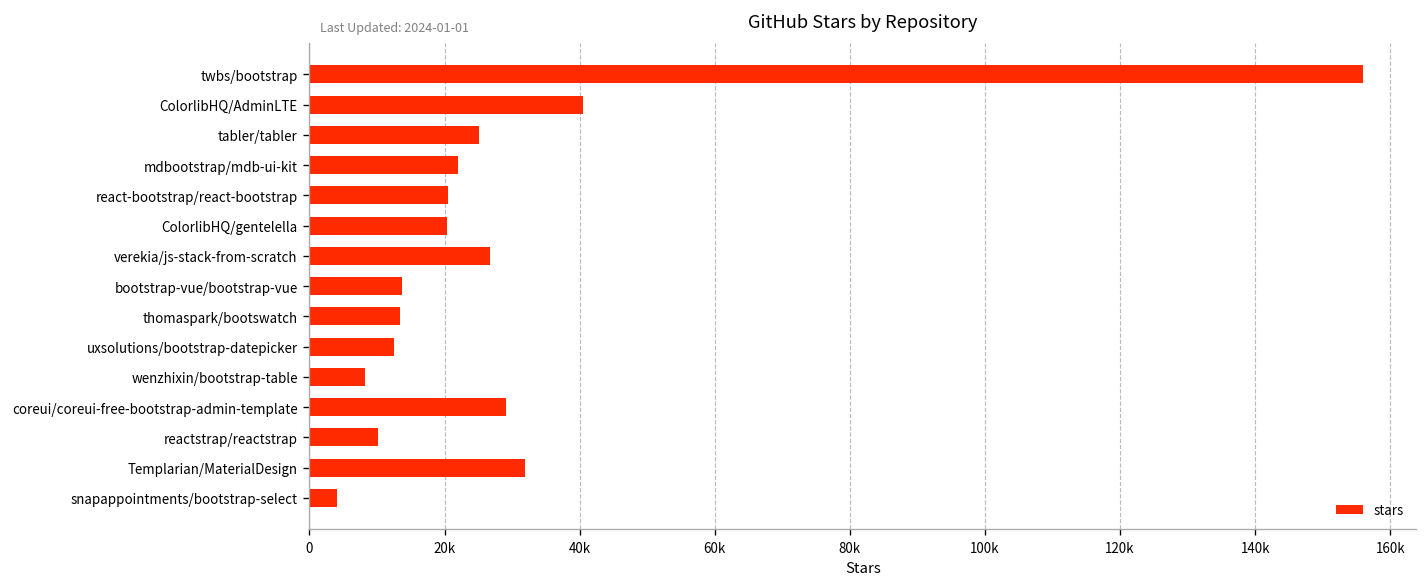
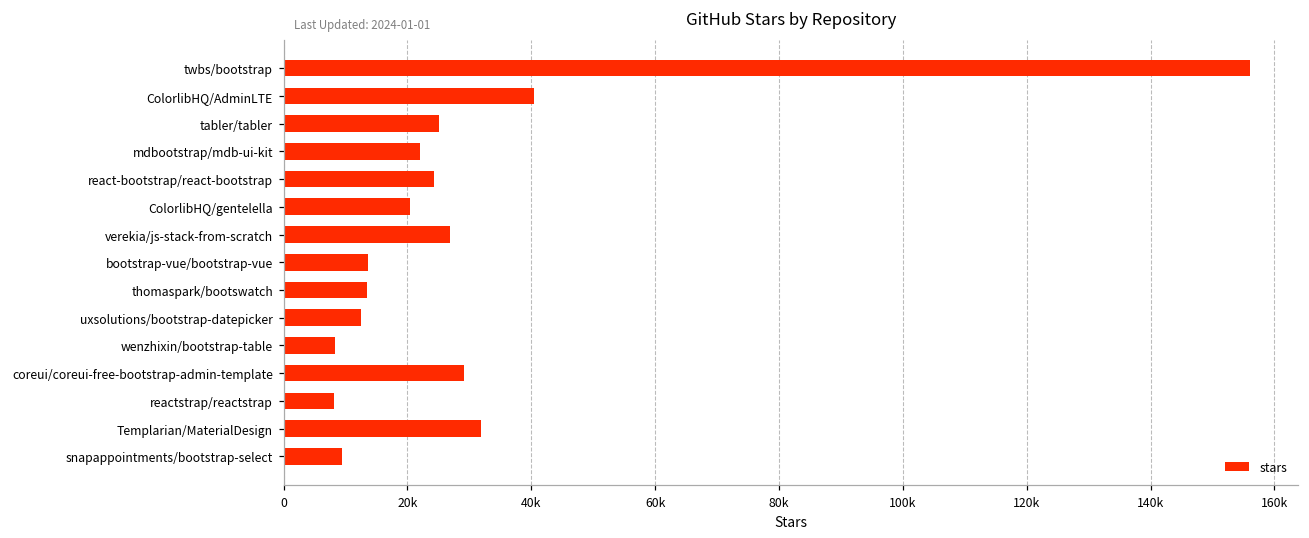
  {
    "twbs/bootstrap": 156000,
    "ColorlibHQ/AdminLTE": 41000,
    "tabler/tabler": 25000,
    "mdbootstrap/mdb-ui-kit": 22000,
-   "react-bootstrap/react-bootstrap": 21000,
+   "react-bootstrap/react-bootstrap": 24000,
    "ColorlibHQ/gentelella": 20000,
    "verekia/js-stack-from-scratch": 27000,
    "bootstrap-vue/bootstrap-vue": 14000,
    "thomaspark/bootswatch": 13000,
    "uxsolutions/bootstrap-datepicker": 13000,
    "wenzhixin/bootstrap-table": 8000,
    "coreui/coreui-free-bootstrap-admin-template": 29000,
-   "reactstrap/reactstrap": 10000,
+   "reactstrap/reactstrap": 8000,
    "Templarian/MaterialDesign": 32000,
-   "snapappointments/bootstrap-select": 4000
+   "snapappointments/bootstrap-select": 10000
  }
